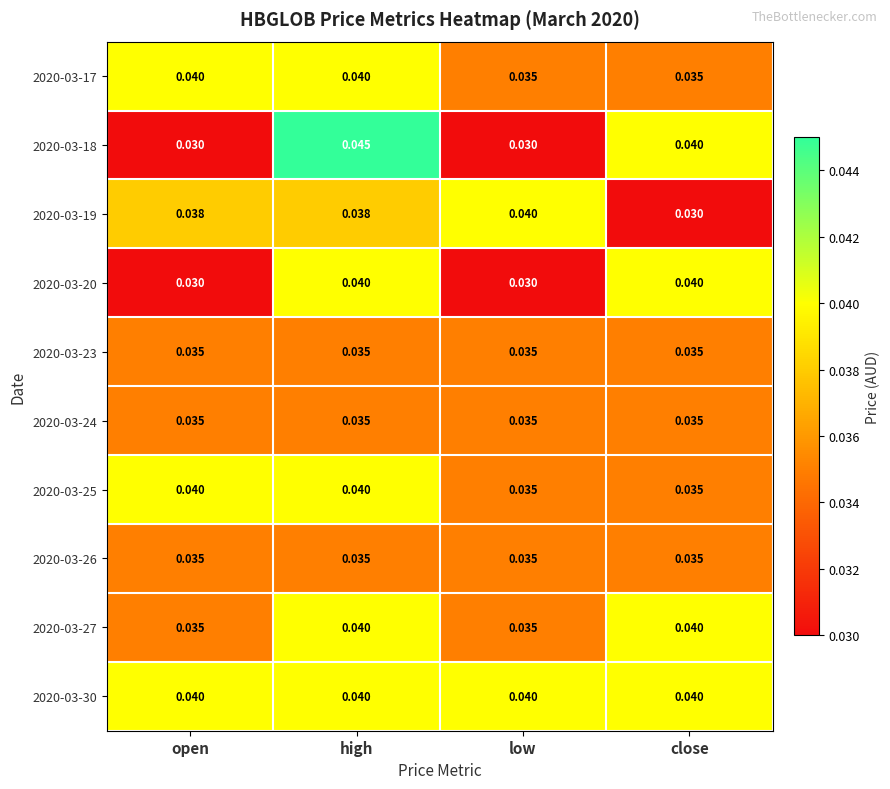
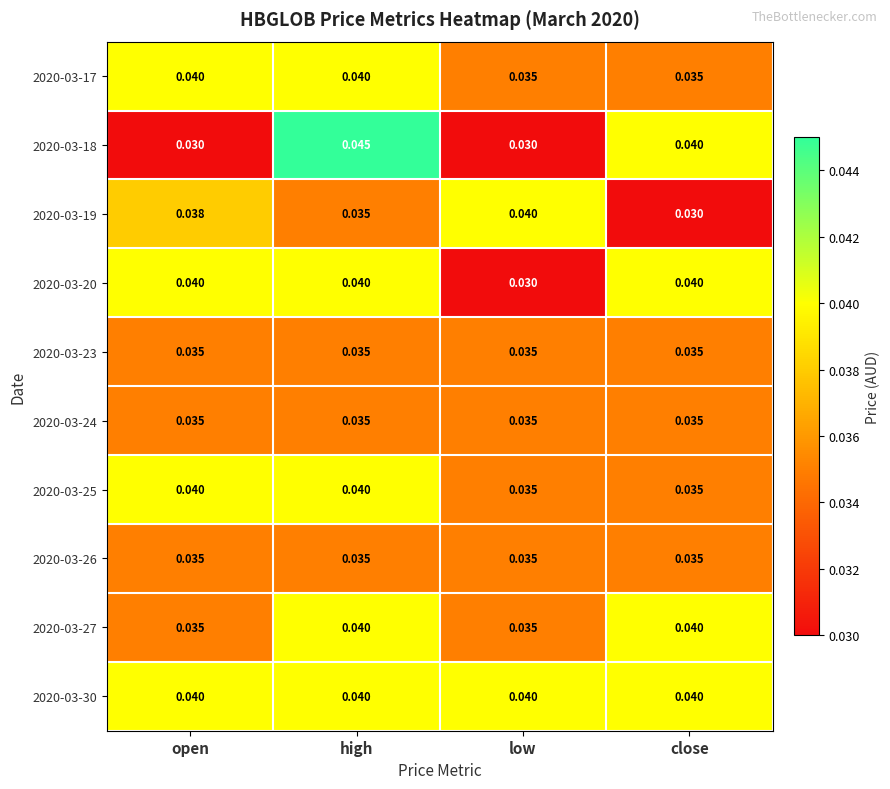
  {
    "2020-03-17": {
      "open": 0.040,
      "high": 0.040,
      "low": 0.035,
      "close": 0.035
    },
    "2020-03-18": {
      "open": 0.030,
      "high": 0.045,
      "low": 0.030,
      "close": 0.040
    },
    "2020-03-19": {
      "open": 0.038,
-     "high": 0.038,
+     "high": 0.035,
      "low": 0.040,
      "close": 0.030
    },
    "2020-03-20": {
-     "open": 0.030,
+     "open": 0.040,
      "high": 0.040,
      "low": 0.030,
      "close": 0.040
    },
    "2020-03-23": {
      "open": 0.035,
      "high": 0.035,
      "low": 0.035,
      "close": 0.035
    },
    "2020-03-24": {
      "open": 0.035,
      "high": 0.035,
      "low": 0.035,
      "close": 0.035
    },
    "2020-03-25": {
      "open": 0.040,
      "high": 0.040,
      "low": 0.035,
      "close": 0.035
    },
    "2020-03-26": {
      "open": 0.035,
      "high": 0.035,
      "low": 0.035,
      "close": 0.035
    },
    "2020-03-27": {
      "open": 0.035,
      "high": 0.040,
      "low": 0.035,
      "close": 0.040
    },
    "2020-03-30": {
      "open": 0.040,
      "high": 0.040,
      "low": 0.040,
      "close": 0.040
    }
  }
